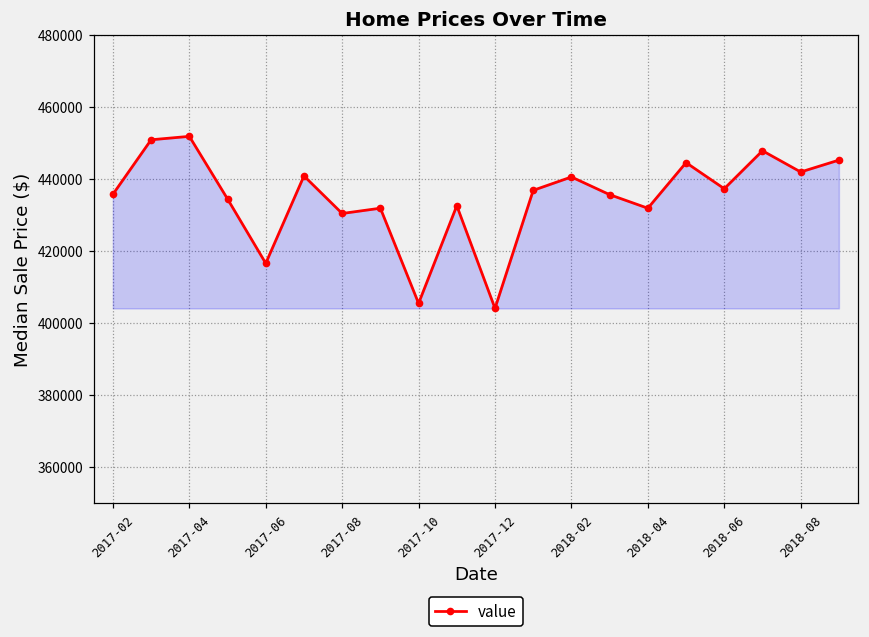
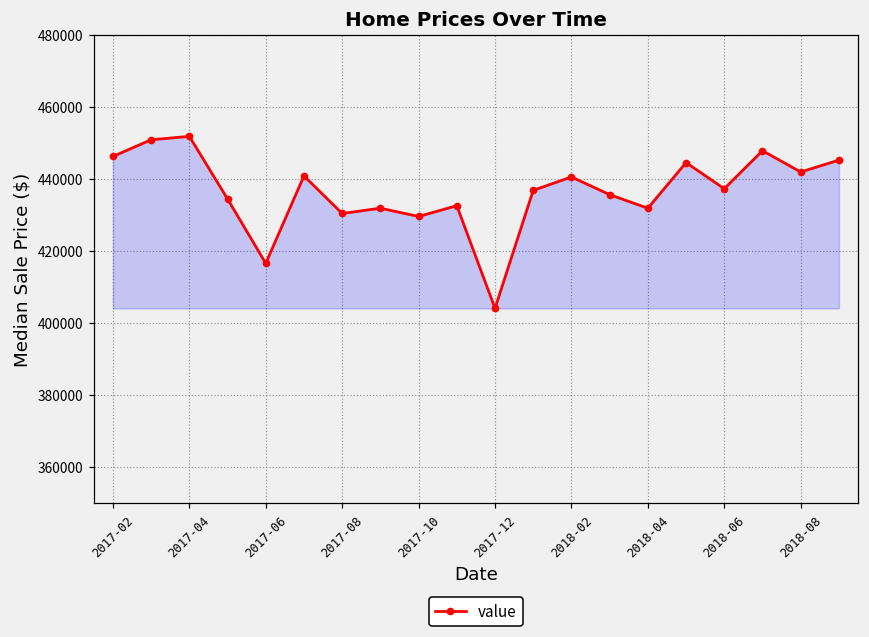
  {
-   "2017-02": 436000,
+   "2017-02": 446000,
    "2017-04": 452000,
    "2017-06": 417000,
    "2017-08": 430000,
-   "2017-10": 405000,
+   "2017-10": 430000,
    "2017-12": 404000,
    "2018-02": 441000,
    "2018-04": 432000,
    "2018-06": 437000,
    "2018-08": 442000
  }
